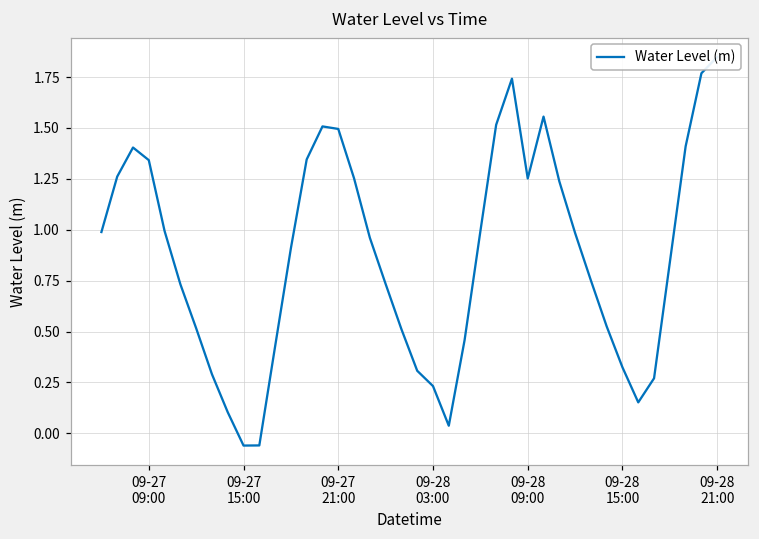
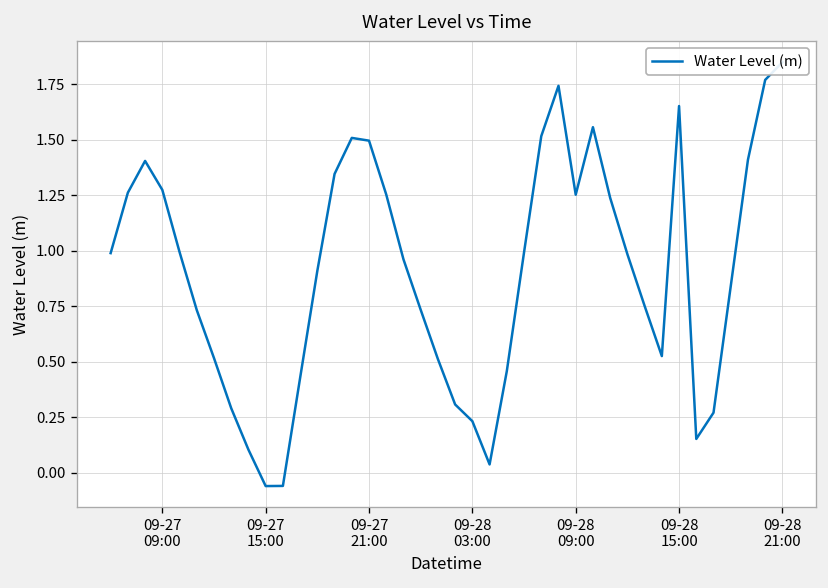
  {
-   "09-27 09:00": 1.34,
+   "09-27 09:00": 1.27,
    "09-27 15:00": -0.06,
    "09-27 21:00": 1.50,
    "09-28 03:00": 0.23,
    "09-28 09:00": 1.25,
-   "09-28 15:00": 0.32
+   "09-28 15:00": 1.65
  }
